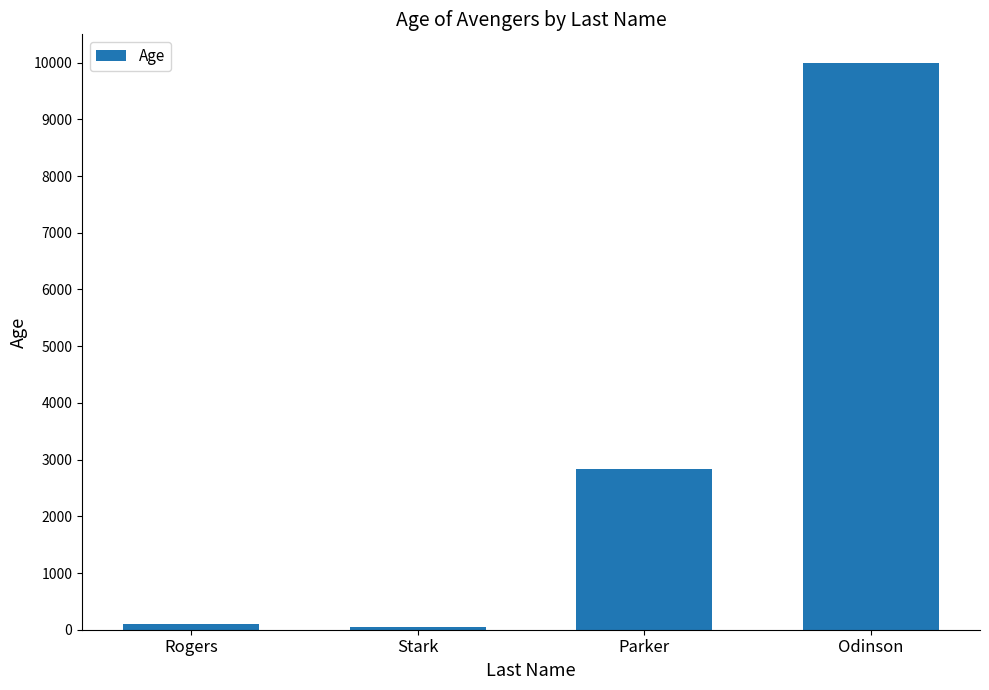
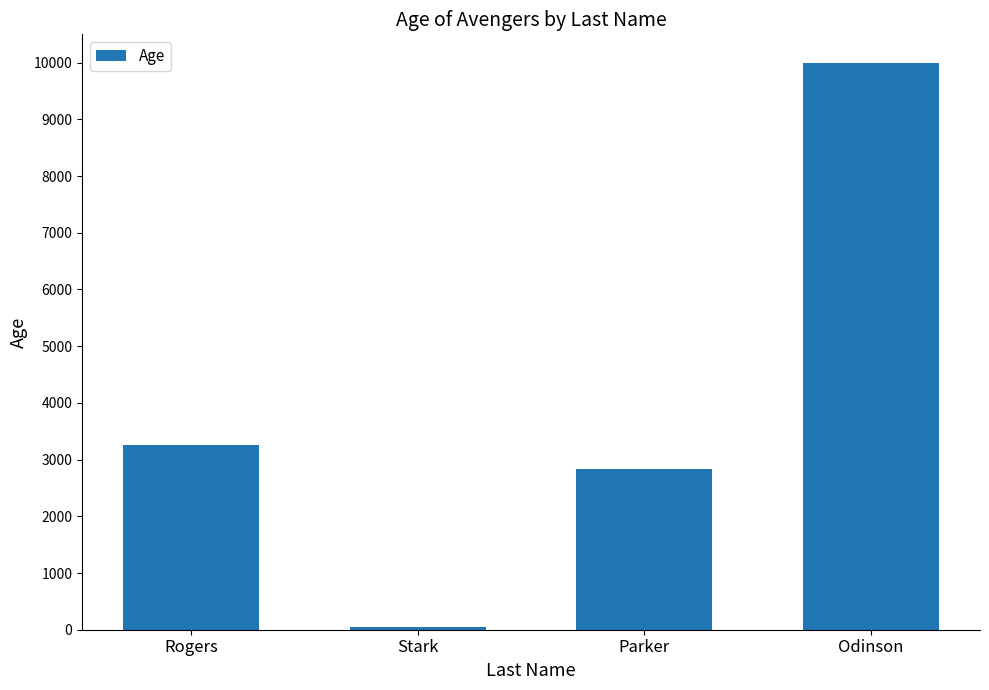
  {
-   "Rogers": 100,
+   "Rogers": 3300,
    "Parker": 2800,
    "Odinson": 10000
  }
